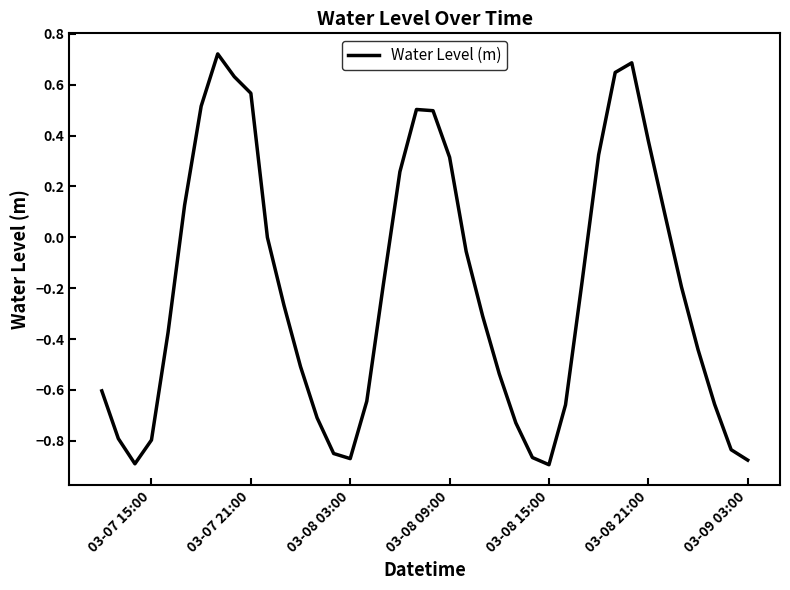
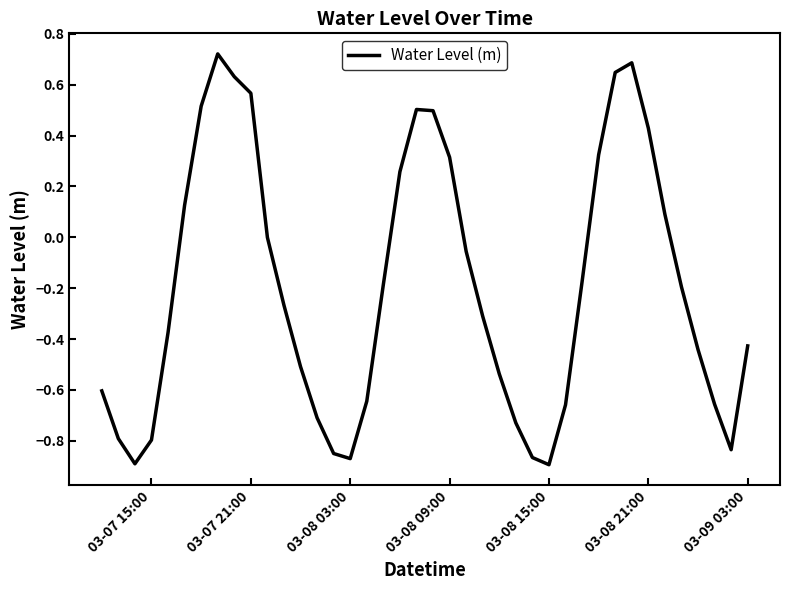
  {
    "03-07 15:00": -0.80,
    "03-07 21:00": 0.57,
    "03-08 03:00": -0.87,
    "03-08 09:00": 0.31,
    "03-08 15:00": -0.89,
-   "03-08 21:00": 0.38,
-   "03-09 03:00": -0.88
+   "03-08 21:00": 0.43,
+   "03-09 03:00": -0.43
  }
